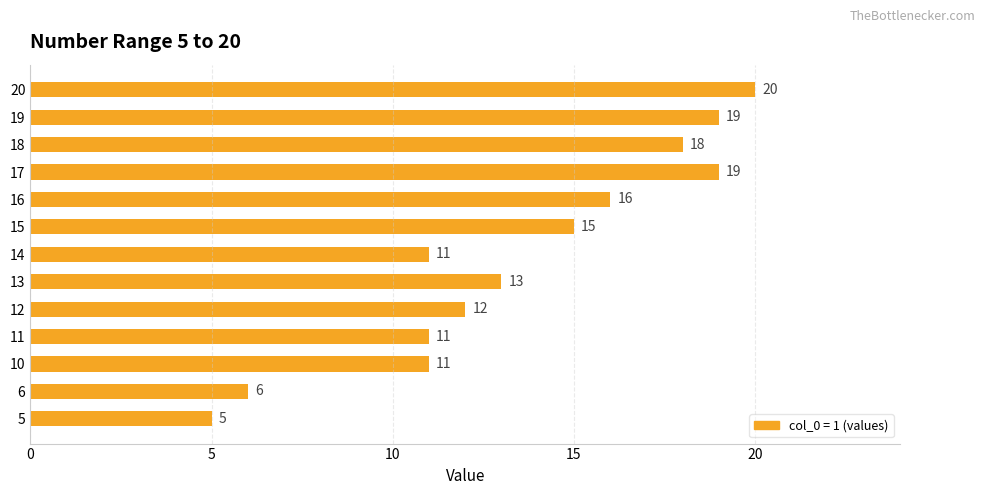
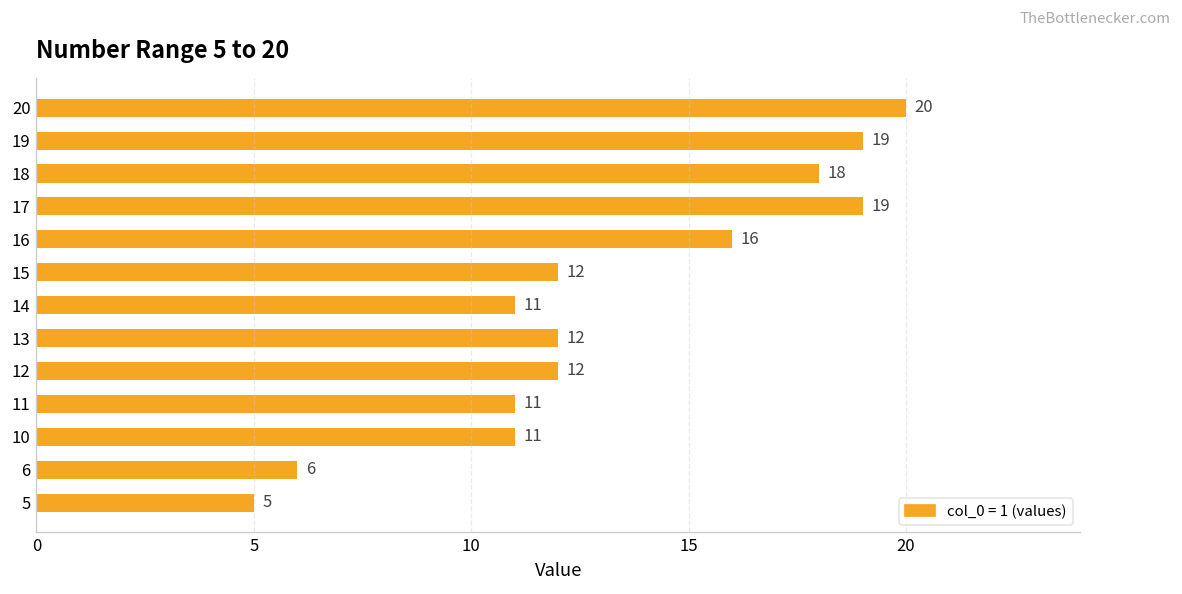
  {
    "20": 20,
    "19": 19,
    "18": 18,
    "17": 19,
    "16": 16,
-   "15": 15,
+   "15": 12,
    "14": 11,
-   "13": 13,
+   "13": 12,
    "12": 12,
    "11": 11,
    "10": 11,
    "6": 6,
    "5": 5
  }
